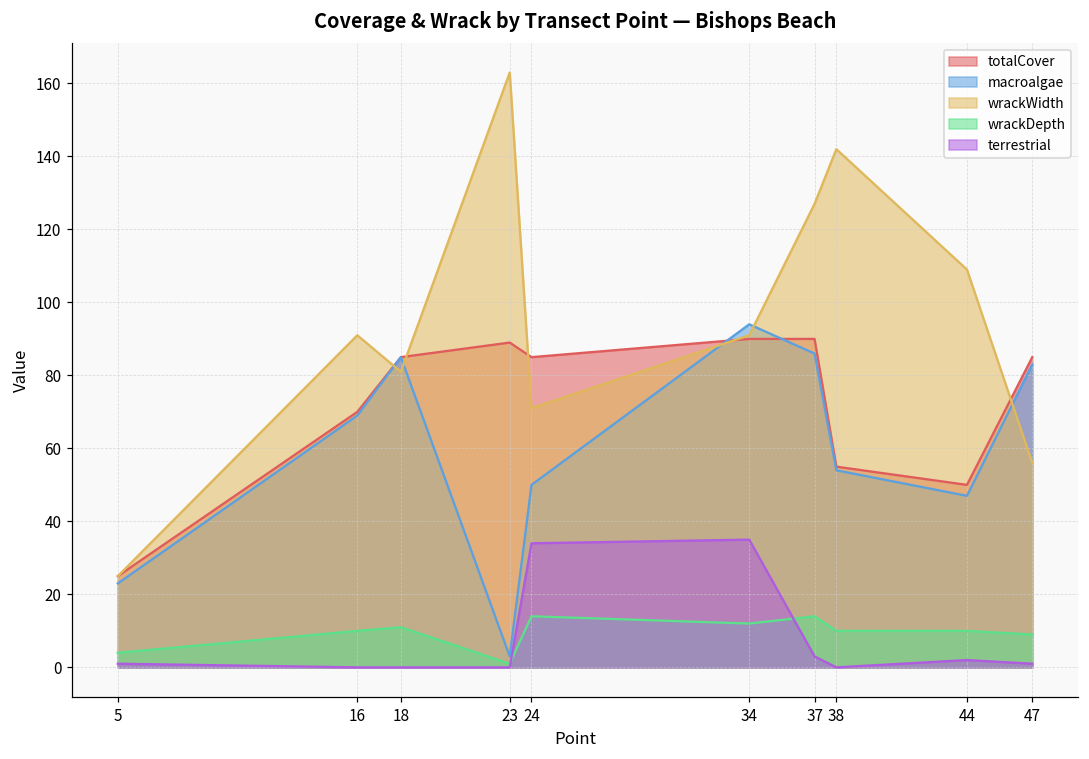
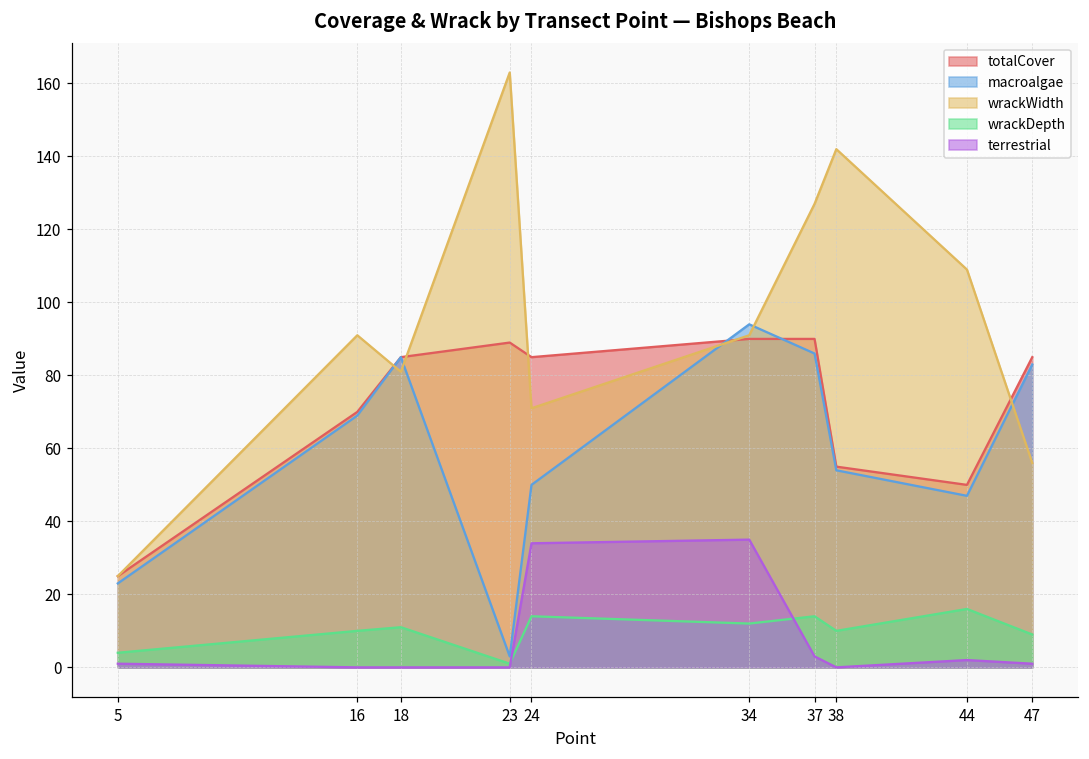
  {
    "totalCover": {
      "16": 70,
      "23": 89,
      "24": 85,
      "34": 90,
      "37": 90,
      "38": 55,
      "44": 50,
      "47": 85
    },
    "macroalgae": {
      "5": 23,
      "16": 69,
      "23": 3,
      "24": 50,
      "34": 94,
      "37": 86,
      "38": 54,
      "44": 47,
      "47": 83
    },
    "wrackWidth": {
      "16": 91,
      "18": 81,
      "23": 163,
      "24": 71,
      "34": 91,
      "37": 127,
      "38": 142,
      "44": 109,
      "47": 56
    },
    "wrackDepth": {
      "5": 4,
      "16": 10,
      "18": 11,
      "23": 1,
      "24": 14,
      "34": 12,
      "37": 14,
      "38": 10,
-     "44": 10,
+     "44": 16,
      "47": 9
    },
    "terrestrial": {
      "5": 1,
      "16": 0,
      "18": 0,
      "23": 0,
      "24": 34,
      "34": 35,
      "37": 3,
      "38": 0,
      "44": 2,
      "47": 1
    }
  }
